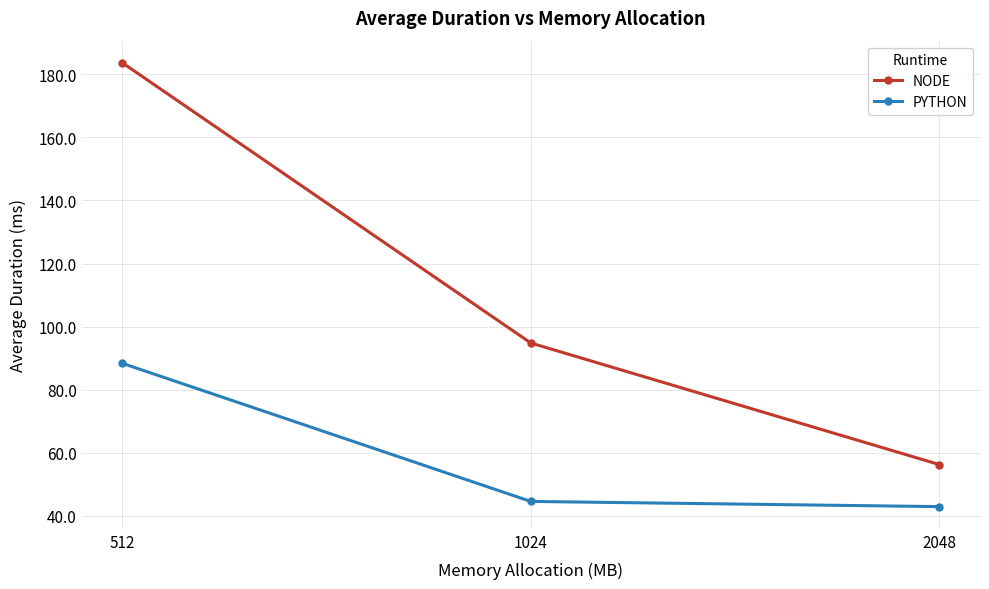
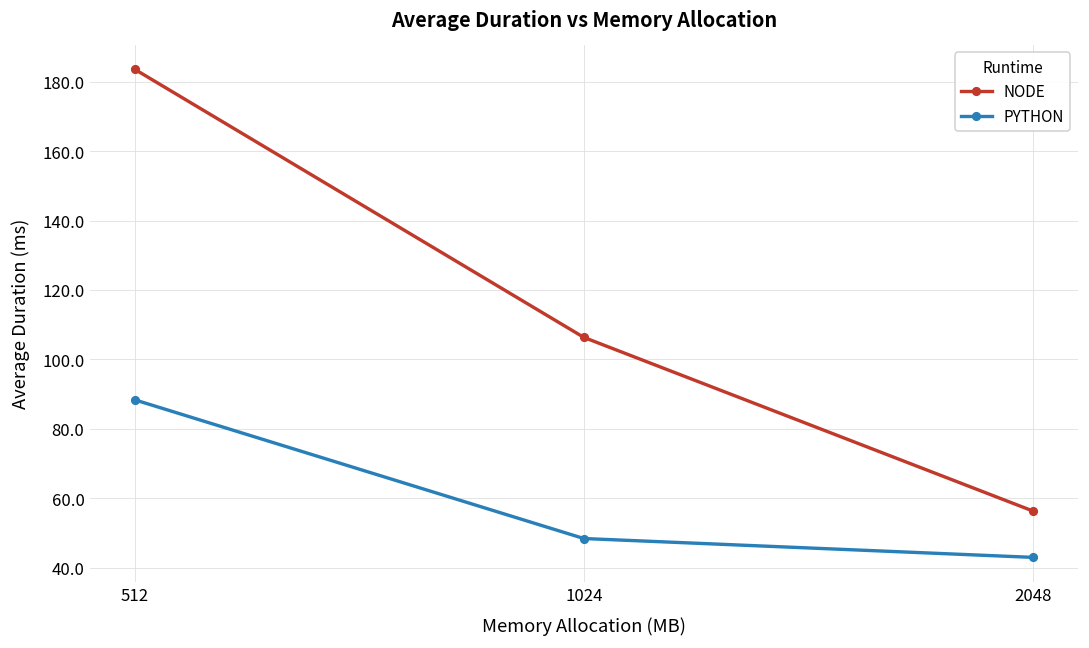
  {
    "NODE": {
      "512": 184,
-     "1024": 95,
+     "1024": 106,
      "2048": 56
    },
    "PYTHON": {
      "512": 88,
-     "1024": 45,
+     "1024": 48,
      "2048": 43
    }
  }
